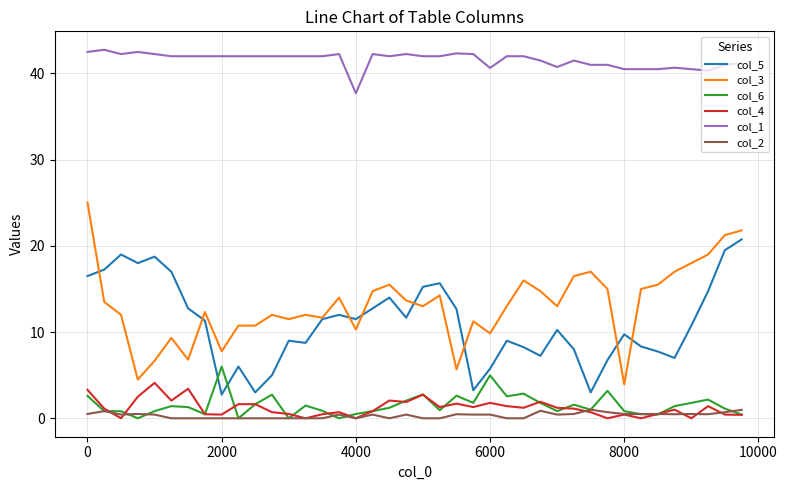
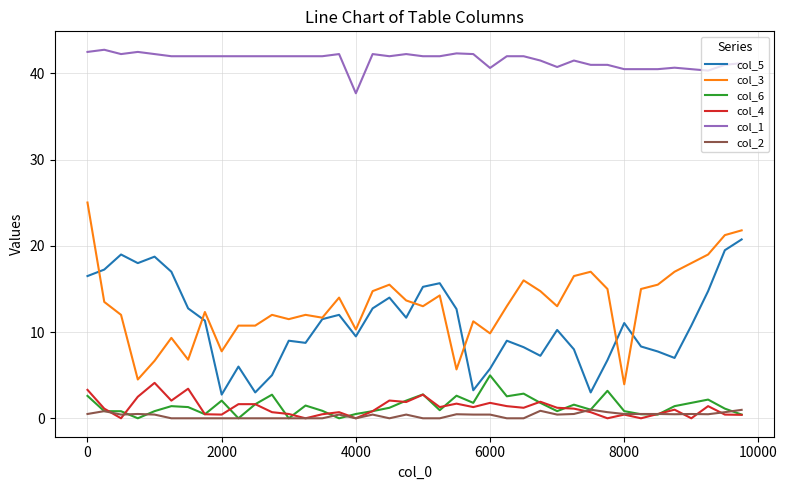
  {
    "col_5": {
      "0": 17,
      "2000": 3,
-     "4000": 12,
+     "4000": 10,
      "6000": 6,
-     "8000": 10
+     "8000": 11
    },
    "col_3": {
      "0": 25,
      "2000": 8,
      "4000": 10,
      "6000": 10,
      "8000": 4
    },
    "col_6": {
      "0": 3,
-     "2000": 6,
+     "2000": 2,
      "4000": 1,
      "6000": 5,
      "8000": 1
    },
    "col_4": {
      "0": 3,
      "2000": 0,
      "6000": 2
    },
    "col_1": {
      "0": 43,
      "2000": 42,
      "4000": 38,
      "6000": 41,
      "8000": 41
    },
    "col_2": {
      "0": 1,
      "2000": 0,
      "6000": 0
    }
  }
